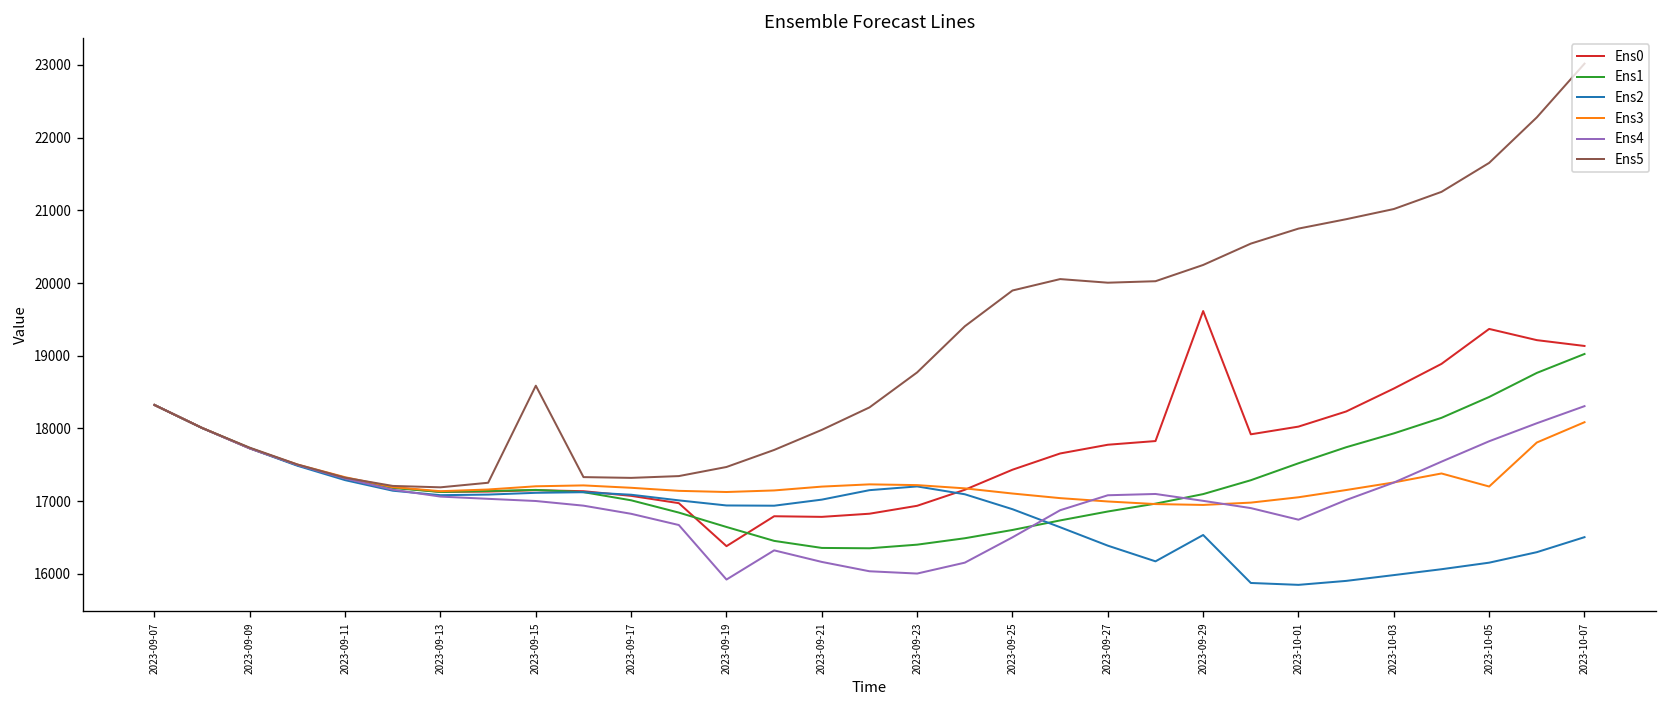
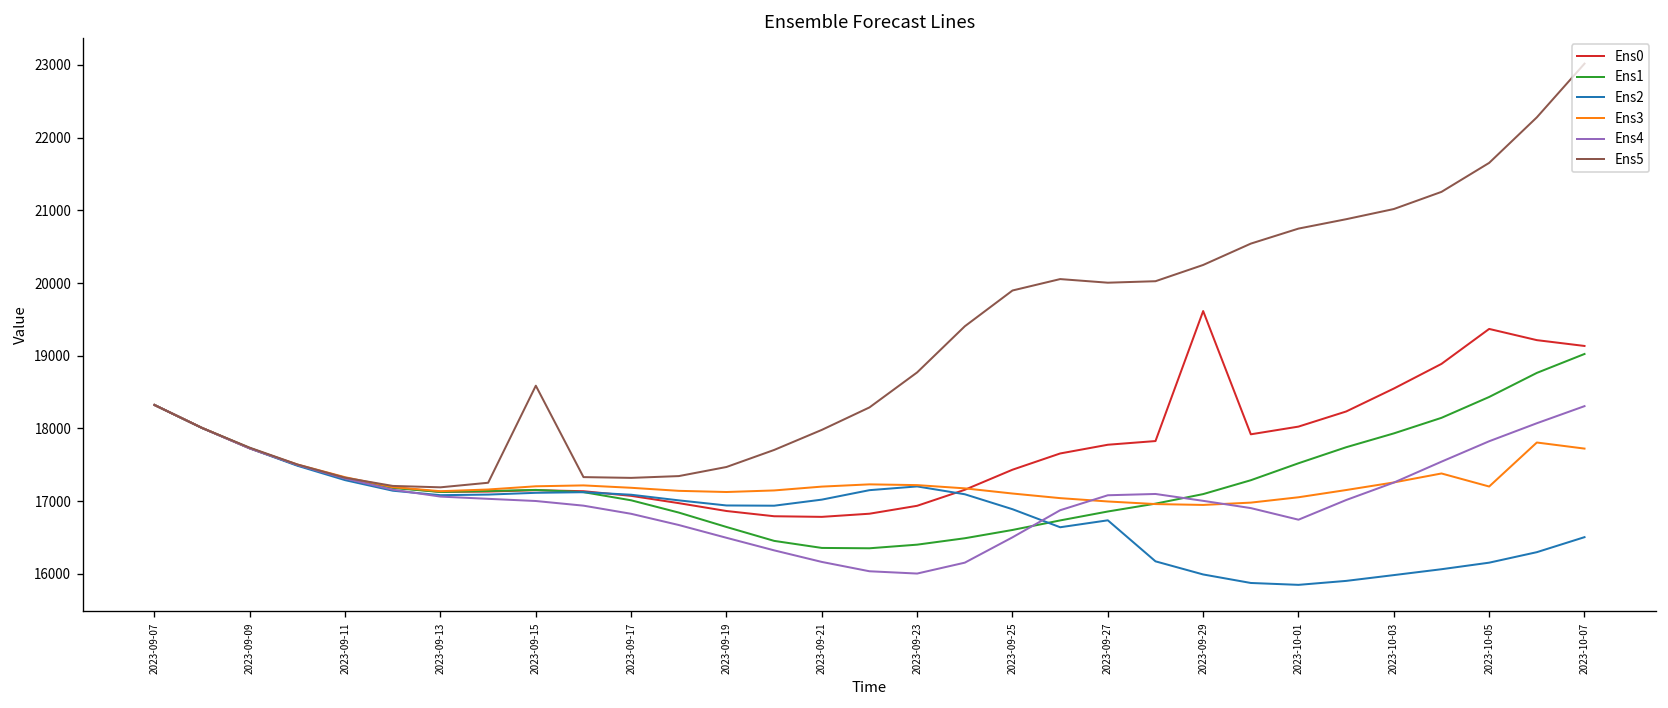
  {
    "Ens0": {
-     "2023-09-19": 16400,
+     "2023-09-19": 16900,
      "2023-09-21": 16800,
      "2023-09-23": 16900,
      "2023-09-25": 17400,
      "2023-09-27": 17800,
      "2023-09-29": 19600,
      "2023-10-01": 18000,
      "2023-10-03": 18500,
      "2023-10-05": 19400,
      "2023-10-07": 19100
    },
    "Ens1": {
      "2023-09-17": 17000,
      "2023-09-19": 16600,
      "2023-09-21": 16400,
      "2023-09-23": 16400,
      "2023-09-25": 16600,
      "2023-09-27": 16900,
      "2023-09-29": 17100,
      "2023-10-01": 17500,
      "2023-10-03": 17900,
      "2023-10-05": 18400,
      "2023-10-07": 19000
    },
    "Ens2": {
      "2023-09-19": 16900,
      "2023-09-21": 17000,
      "2023-09-25": 16900,
-     "2023-09-27": 16400,
-     "2023-09-29": 16500,
+     "2023-09-27": 16700,
+     "2023-09-29": 16000,
      "2023-10-01": 15800,
      "2023-10-03": 16000,
      "2023-10-05": 16200,
      "2023-10-07": 16500
    },
    "Ens3": {
      "2023-09-15": 17200,
      "2023-09-17": 17200,
      "2023-09-19": 17100,
      "2023-09-21": 17200,
      "2023-09-25": 17100,
      "2023-09-27": 17000,
      "2023-09-29": 16900,
      "2023-10-01": 17100,
      "2023-10-05": 17200,
-     "2023-10-07": 18100
+     "2023-10-07": 17700
    },
    "Ens4": {
      "2023-09-15": 17000,
      "2023-09-17": 16800,
-     "2023-09-19": 15900,
+     "2023-09-19": 16500,
      "2023-09-21": 16200,
      "2023-09-23": 16000,
      "2023-09-25": 16500,
      "2023-09-27": 17100,
      "2023-09-29": 17000,
      "2023-10-01": 16700,
      "2023-10-05": 17800,
      "2023-10-07": 18300
    },
    "Ens5": {
      "2023-09-13": 17200,
      "2023-09-15": 18600,
      "2023-09-17": 17300,
      "2023-09-19": 17500,
      "2023-09-21": 18000,
      "2023-09-23": 18800,
      "2023-09-25": 19900,
      "2023-09-27": 20000,
      "2023-09-29": 20200,
      "2023-10-01": 20700,
      "2023-10-03": 21000,
      "2023-10-05": 21700
    }
  }
